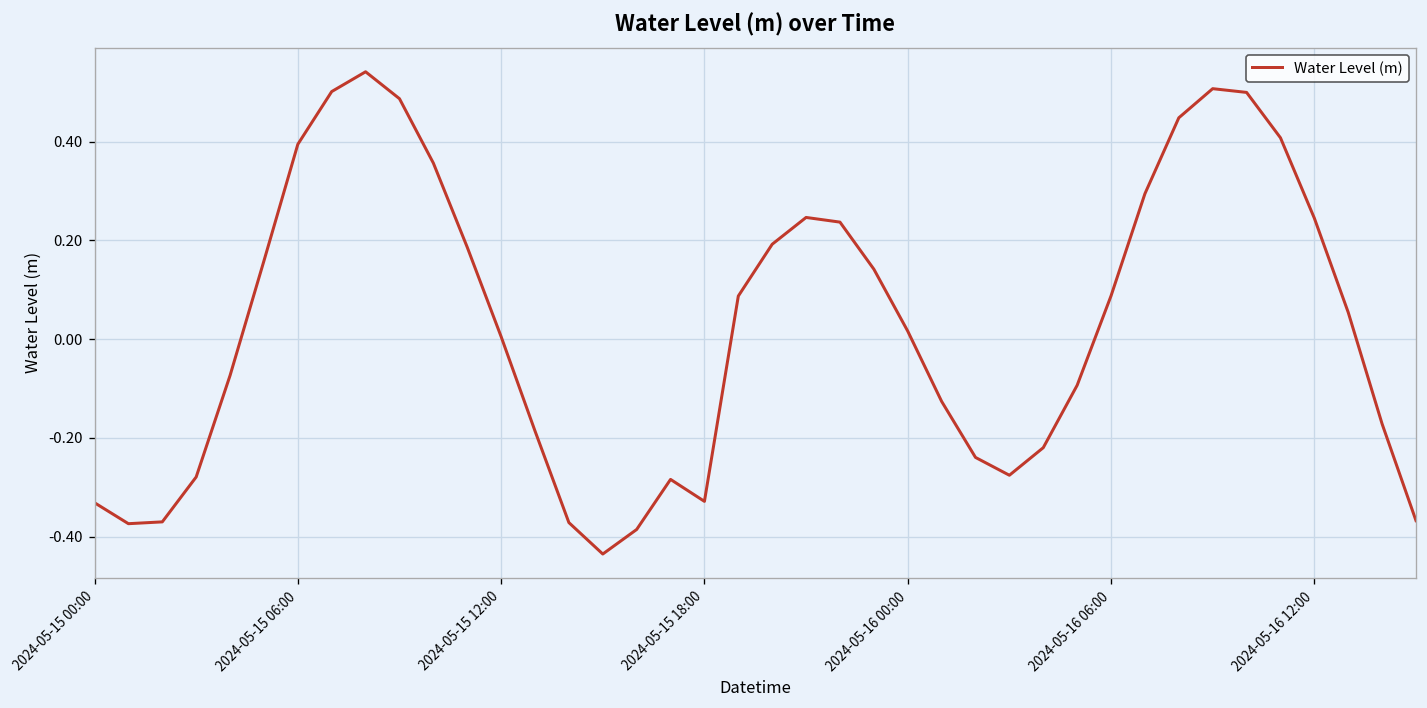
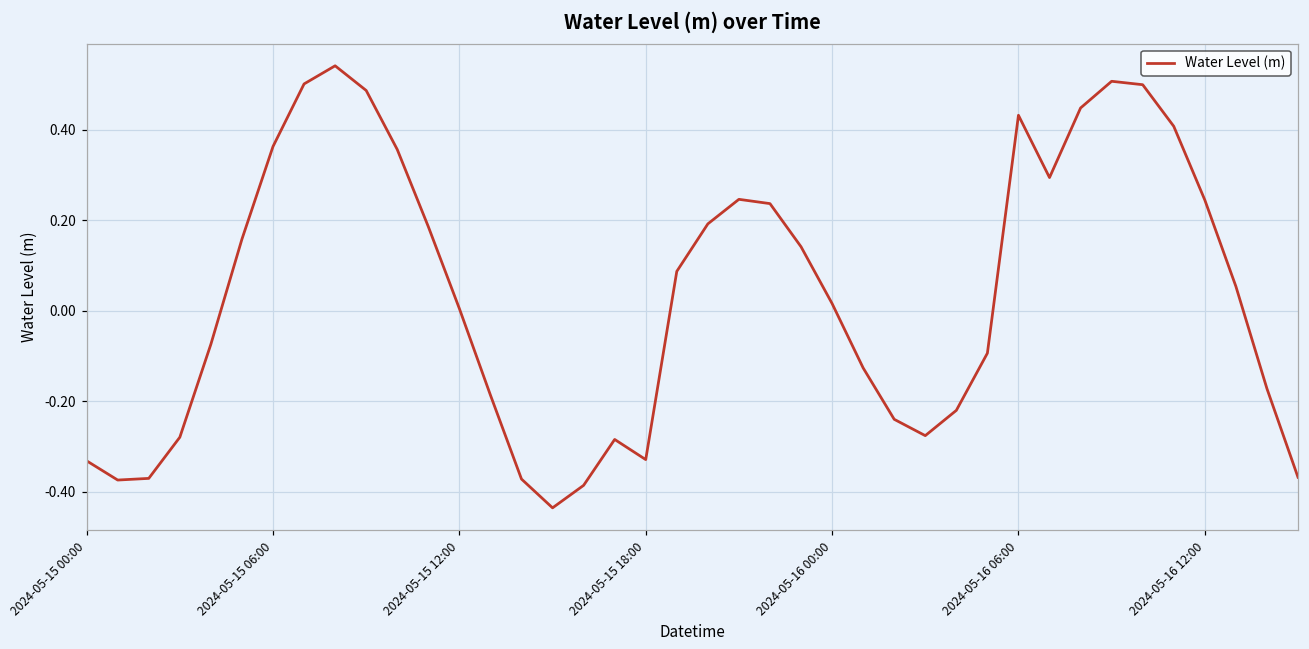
  {
    "2024-05-15 00:00": -0.33,
-   "2024-05-15 06:00": 0.39,
+   "2024-05-15 06:00": 0.36,
    "2024-05-15 12:00": 0.00,
    "2024-05-15 18:00": -0.33,
    "2024-05-16 00:00": 0.02,
-   "2024-05-16 06:00": 0.09,
+   "2024-05-16 06:00": 0.43,
    "2024-05-16 12:00": 0.24
  }
